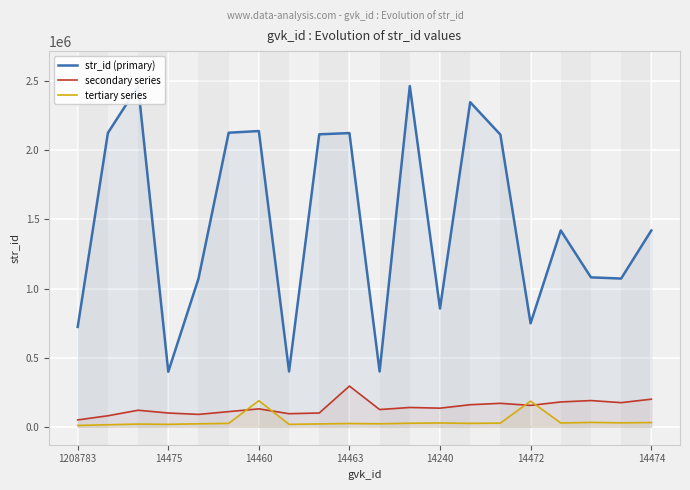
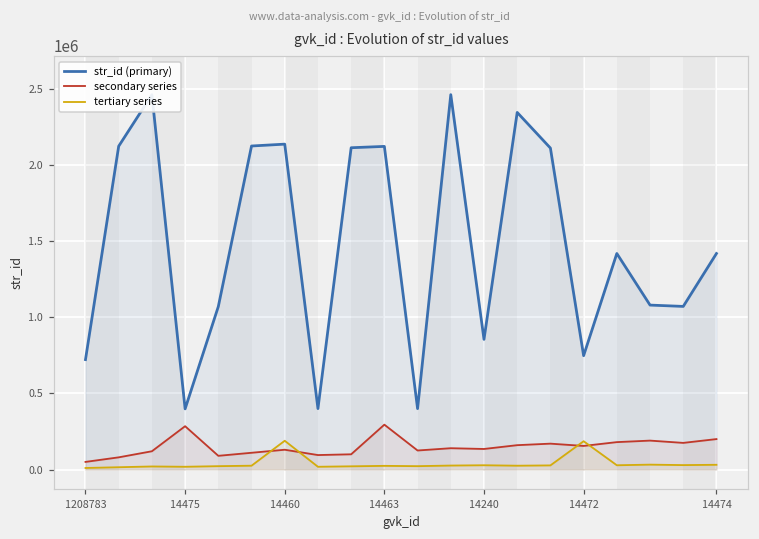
  {
    "secondary series": {
      "1208783": 50000,
-     "14475": 100000,
+     "14475": 280000,
      "14460": 130000,
      "14463": 290000,
      "14240": 140000,
      "14472": 160000,
      "14474": 200000
    },
    "tertiary series": {
      "1208783": 10000,
      "14475": 20000,
      "14460": 190000,
      "14463": 20000,
      "14240": 30000,
      "14472": 190000,
      "14474": 30000
    }
  }
